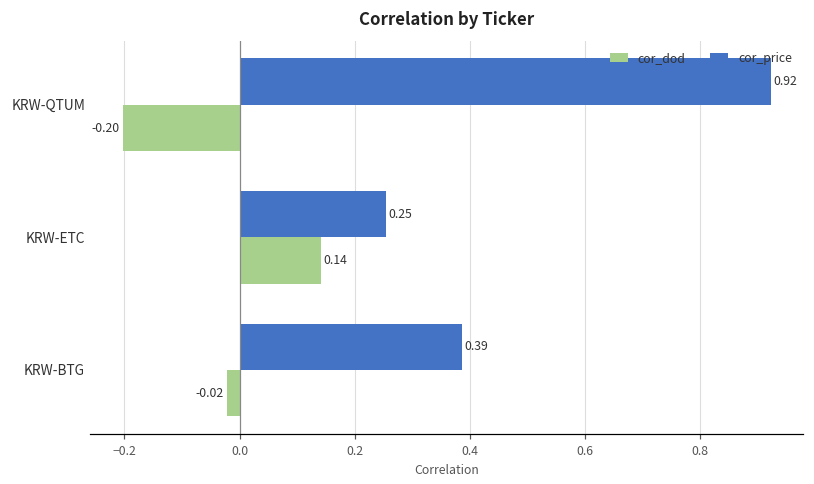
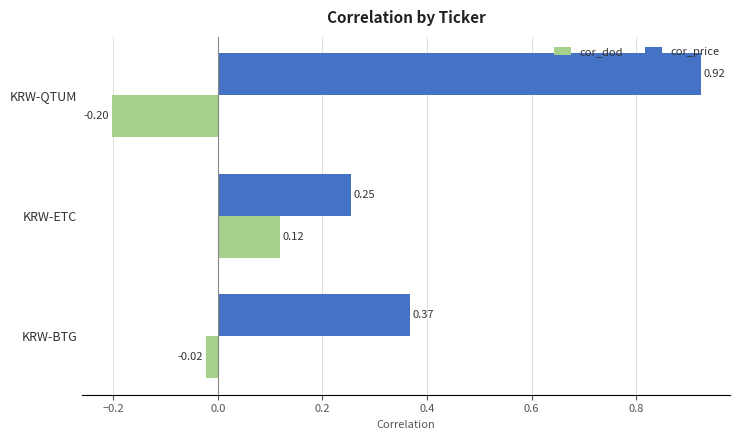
  {
    "cor_dod": {
      "KRW-QTUM": -0.20,
-     "KRW-ETC": 0.14,
+     "KRW-ETC": 0.12,
      "KRW-BTG": -0.02
    },
    "cor_price": {
      "KRW-QTUM": 0.92,
      "KRW-ETC": 0.25,
-     "KRW-BTG": 0.39
+     "KRW-BTG": 0.37
    }
  }
